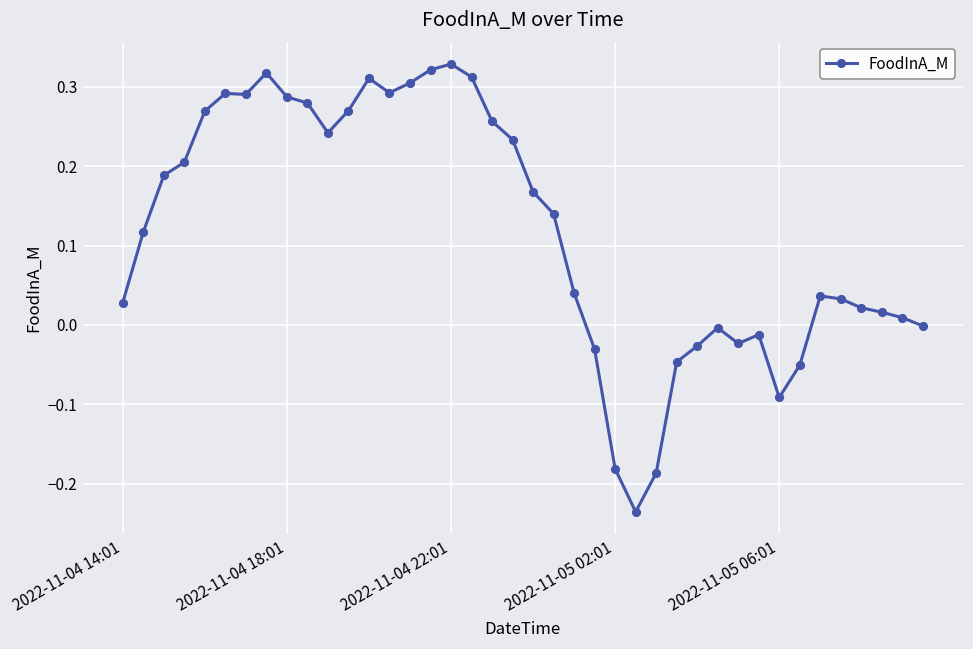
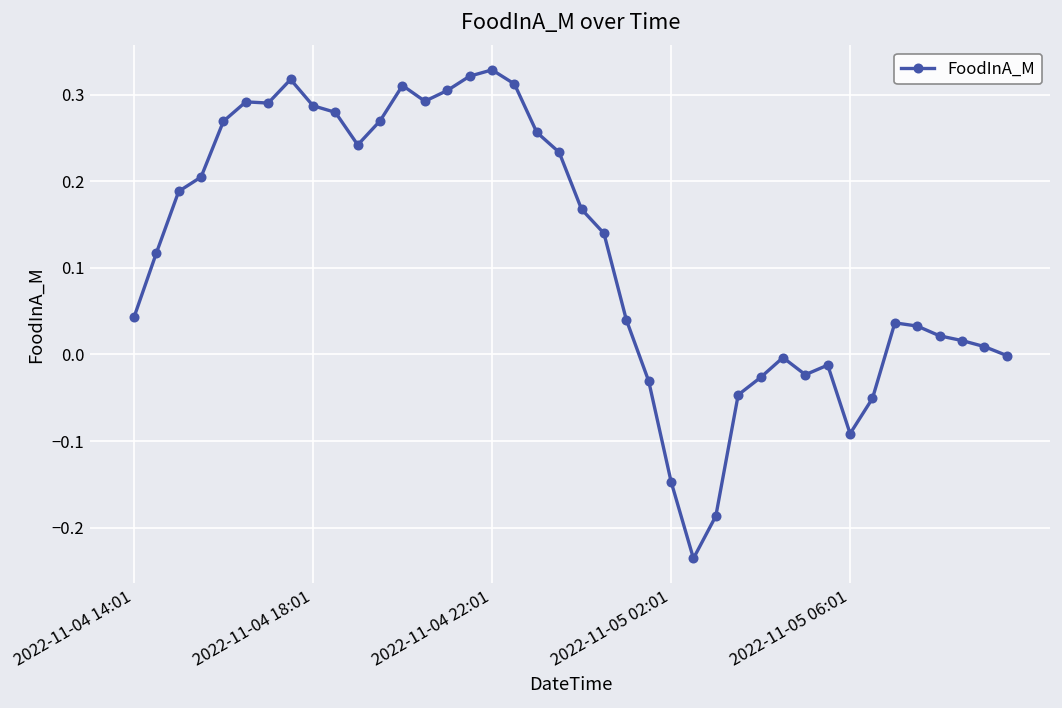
  {
-   "2022-11-04 14:01": 0.03,
+   "2022-11-04 14:01": 0.04,
    "2022-11-04 18:01": 0.29,
    "2022-11-04 22:01": 0.33,
-   "2022-11-05 02:01": -0.18,
+   "2022-11-05 02:01": -0.15,
    "2022-11-05 06:01": -0.09
  }
